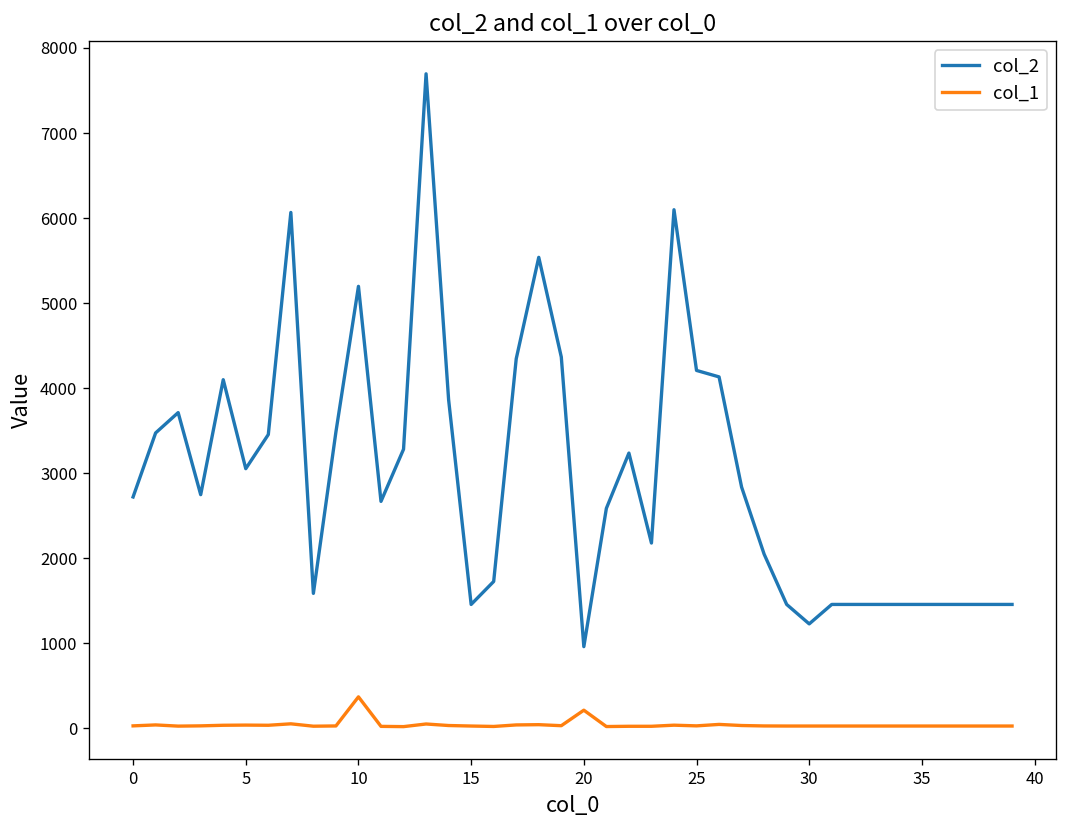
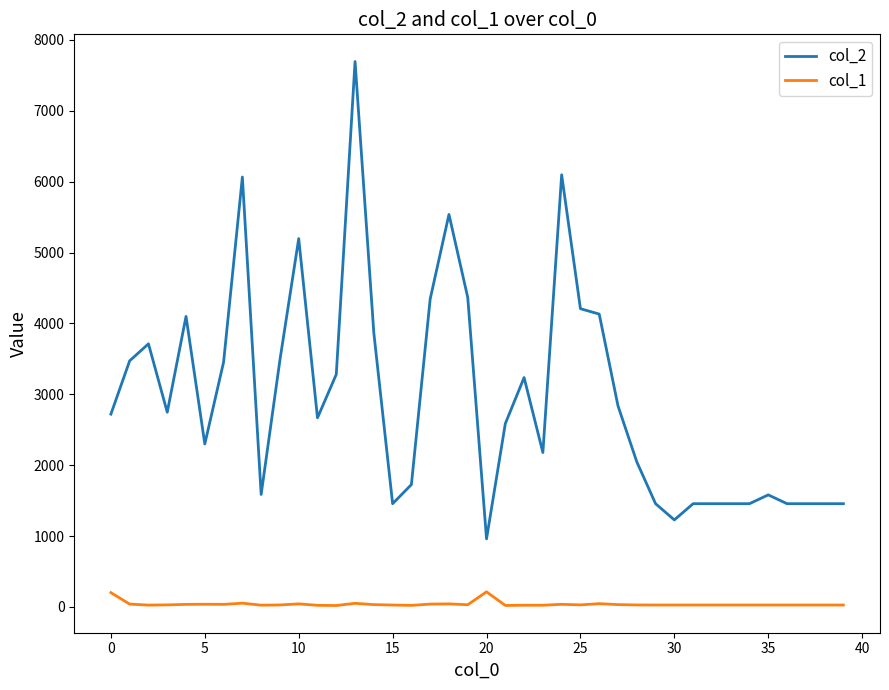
  {
    "col_2": {
      "0": 2700,
-     "5": 3100,
+     "5": 2300,
      "10": 5200,
      "15": 1500,
      "20": 1000,
      "25": 4200,
      "30": 1200,
-     "35": 1500
+     "35": 1600
    },
    "col_1": {
-     "0": 0,
+     "0": 200,
      "5": 0,
-     "10": 400,
+     "10": 0,
      "15": 0,
      "20": 200,
      "25": 0,
      "30": 0,
      "35": 0
    }
  }
